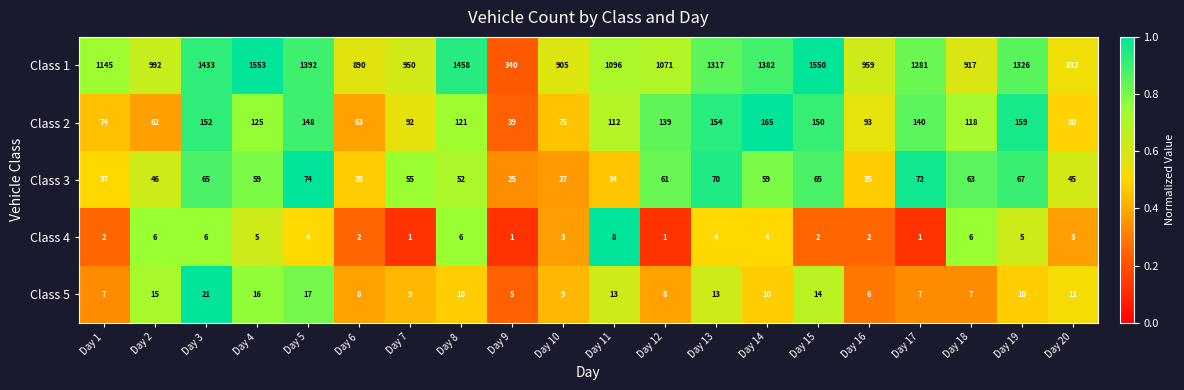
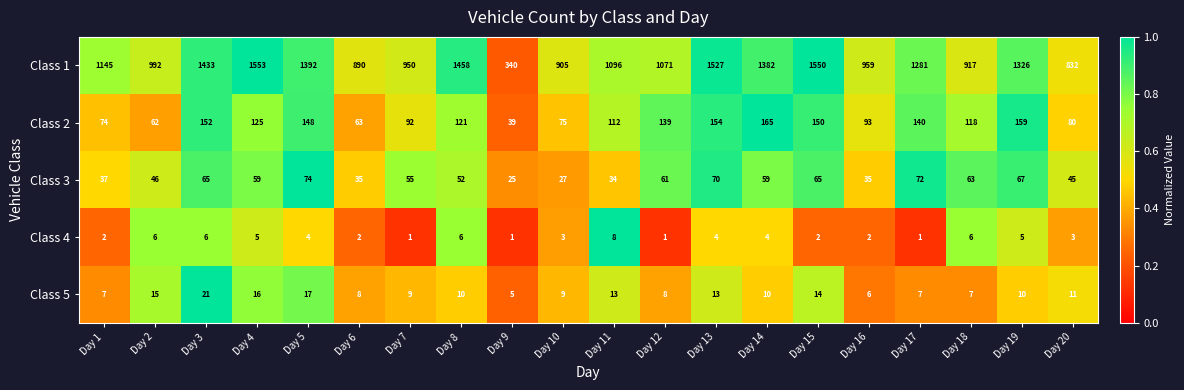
  {
    "Class 1": {
      "Day 1": 1145,
      "Day 2": 992,
      "Day 3": 1433,
      "Day 4": 1553,
      "Day 5": 1392,
      "Day 6": 890,
      "Day 7": 950,
      "Day 8": 1458,
      "Day 9": 340,
      "Day 10": 905,
      "Day 11": 1096,
      "Day 12": 1071,
-     "Day 13": 1317,
+     "Day 13": 1527,
      "Day 14": 1382,
      "Day 15": 1550,
      "Day 16": 959,
      "Day 17": 1281,
      "Day 18": 917,
      "Day 19": 1326,
      "Day 20": 832
    },
    "Class 2": {
      "Day 1": 74,
      "Day 2": 62,
      "Day 3": 152,
      "Day 4": 125,
      "Day 5": 148,
      "Day 6": 63,
      "Day 7": 92,
      "Day 8": 121,
      "Day 9": 39,
      "Day 10": 75,
      "Day 11": 112,
      "Day 12": 139,
      "Day 13": 154,
      "Day 14": 165,
      "Day 15": 150,
      "Day 16": 93,
      "Day 17": 140,
      "Day 18": 118,
      "Day 19": 159,
      "Day 20": 80
    },
    "Class 3": {
      "Day 1": 37,
      "Day 2": 46,
      "Day 3": 65,
      "Day 4": 59,
      "Day 5": 74,
      "Day 6": 35,
      "Day 7": 55,
      "Day 8": 52,
      "Day 9": 25,
      "Day 10": 27,
      "Day 11": 34,
      "Day 12": 61,
      "Day 13": 70,
      "Day 14": 59,
      "Day 15": 65,
      "Day 16": 35,
      "Day 17": 72,
      "Day 18": 63,
      "Day 19": 67,
      "Day 20": 45
    },
    "Class 4": {
      "Day 1": 2,
      "Day 2": 6,
      "Day 3": 6,
      "Day 4": 5,
      "Day 5": 4,
      "Day 6": 2,
      "Day 7": 1,
      "Day 8": 6,
      "Day 9": 1,
      "Day 10": 3,
      "Day 11": 8,
      "Day 12": 1,
      "Day 13": 4,
      "Day 14": 4,
      "Day 15": 2,
      "Day 16": 2,
      "Day 17": 1,
      "Day 18": 6,
      "Day 19": 5,
      "Day 20": 3
    },
    "Class 5": {
      "Day 1": 7,
      "Day 2": 15,
      "Day 3": 21,
      "Day 4": 16,
      "Day 5": 17,
      "Day 6": 8,
      "Day 7": 9,
      "Day 8": 10,
      "Day 9": 5,
      "Day 10": 9,
      "Day 11": 13,
      "Day 12": 8,
      "Day 13": 13,
      "Day 14": 10,
      "Day 15": 14,
      "Day 16": 6,
      "Day 17": 7,
      "Day 18": 7,
      "Day 19": 10,
      "Day 20": 11
    }
  }
